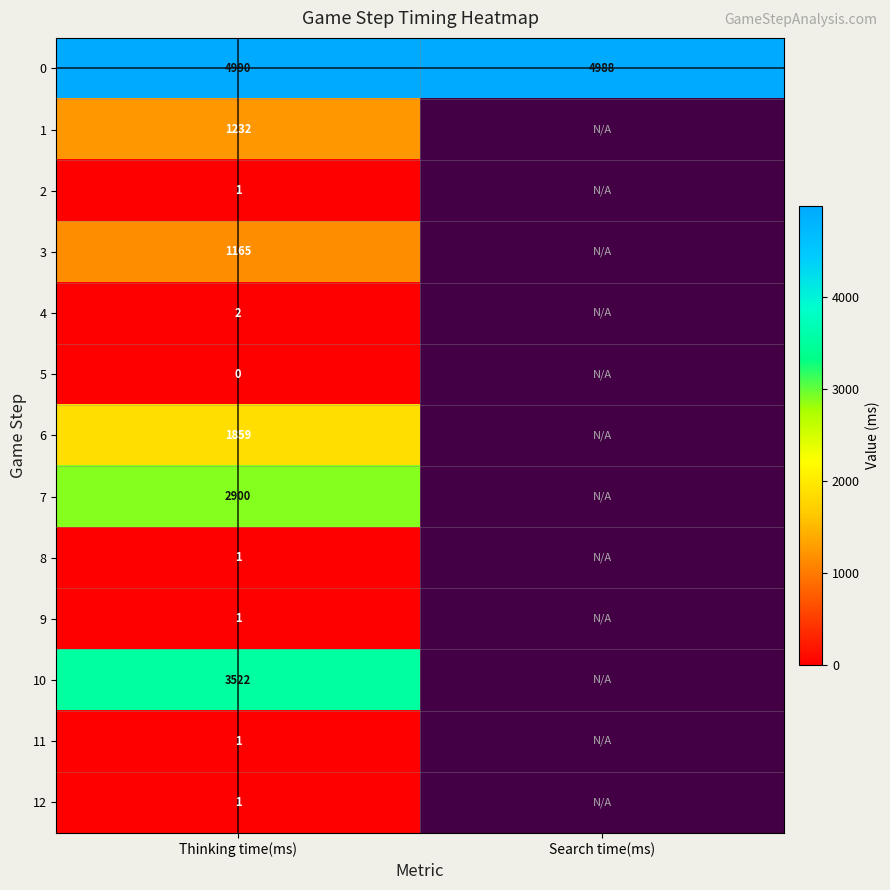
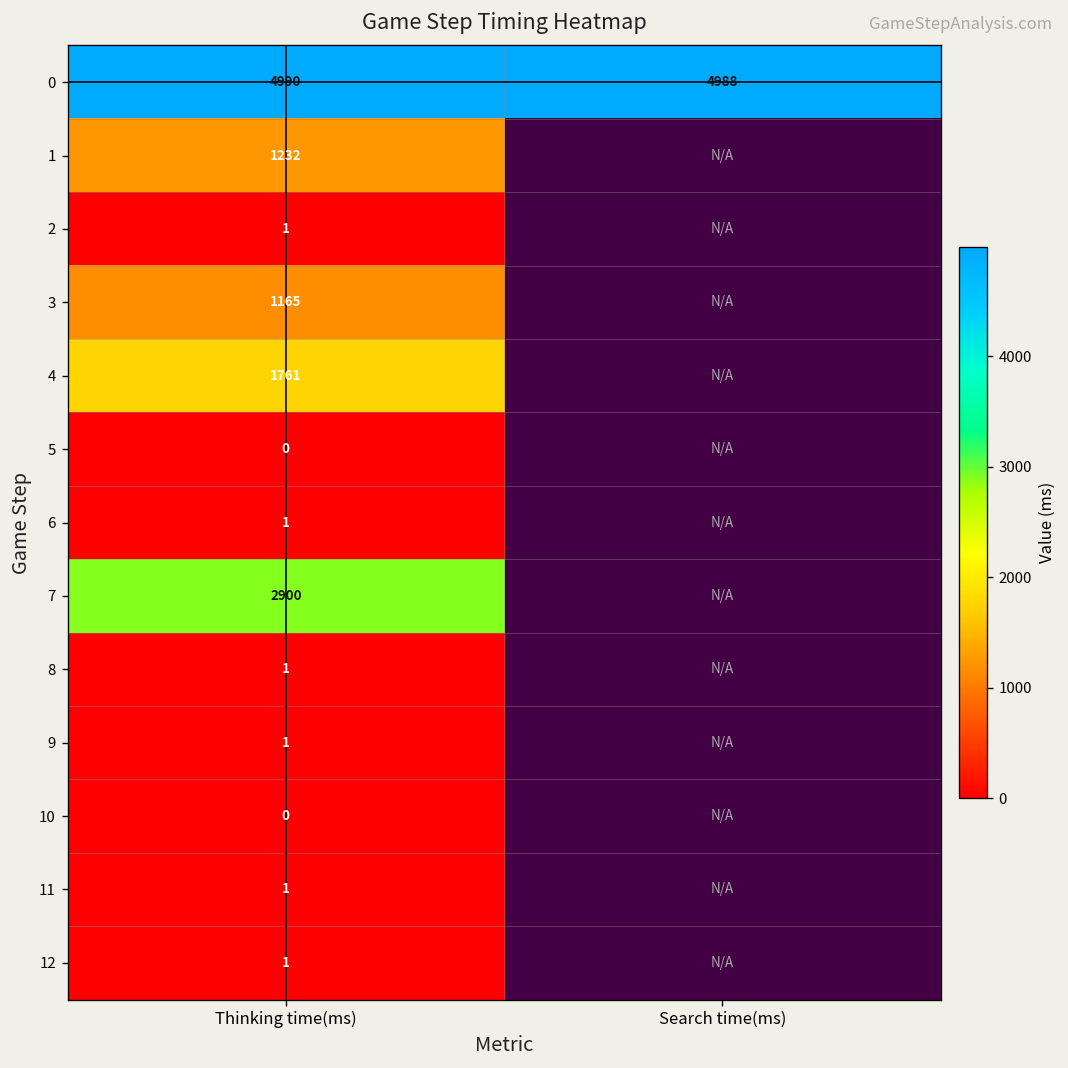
  {
    "0": {
      "Thinking time(ms)": 4990,
      "Search time(ms)": 4988
    },
    "1": {
      "Thinking time(ms)": 1232
    },
    "2": {
      "Thinking time(ms)": 1
    },
    "3": {
      "Thinking time(ms)": 1165
    },
    "4": {
-     "Thinking time(ms)": 2
+     "Thinking time(ms)": 1761
    },
    "5": {
      "Thinking time(ms)": 0
    },
    "6": {
-     "Thinking time(ms)": 1859
+     "Thinking time(ms)": 1
    },
    "7": {
      "Thinking time(ms)": 2900
    },
    "8": {
      "Thinking time(ms)": 1
    },
    "9": {
      "Thinking time(ms)": 1
    },
    "10": {
-     "Thinking time(ms)": 3522
+     "Thinking time(ms)": 0
    },
    "11": {
      "Thinking time(ms)": 1
    },
    "12": {
      "Thinking time(ms)": 1
    }
  }
